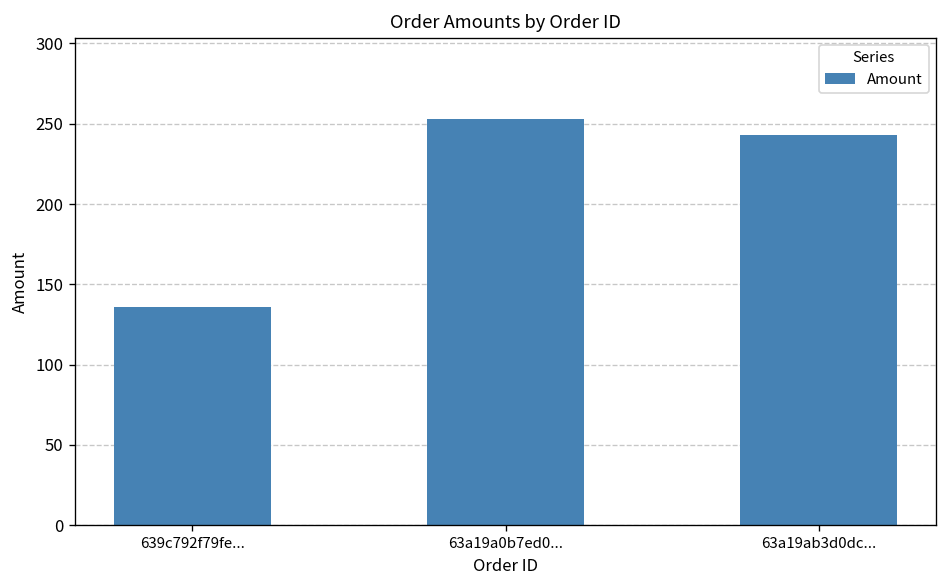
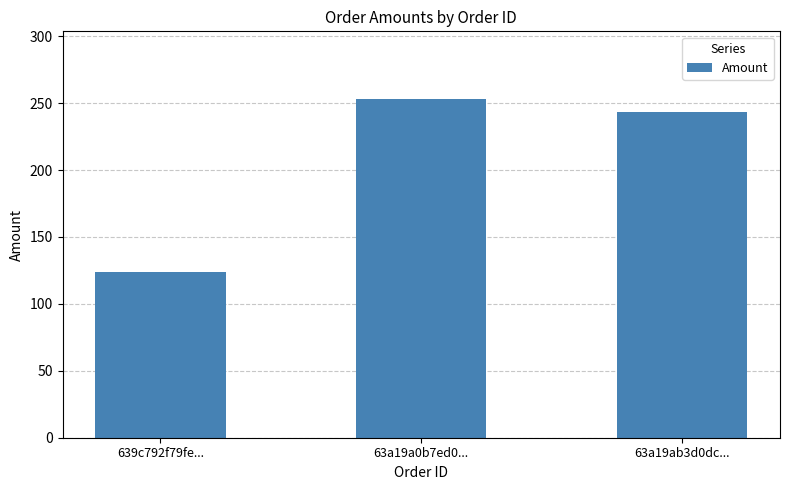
  {
-   "639c792f79fe...": 136,
+   "639c792f79fe...": 124,
    "63a19a0b7ed0...": 253,
    "63a19ab3d0dc...": 243
  }
